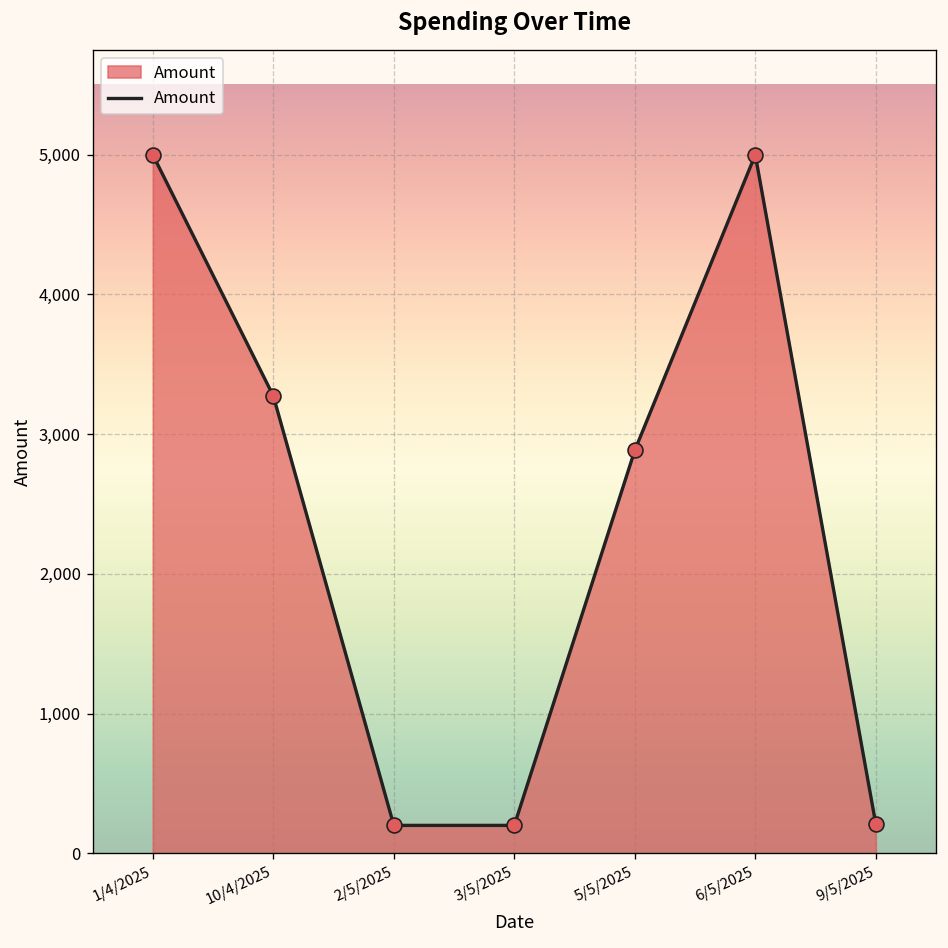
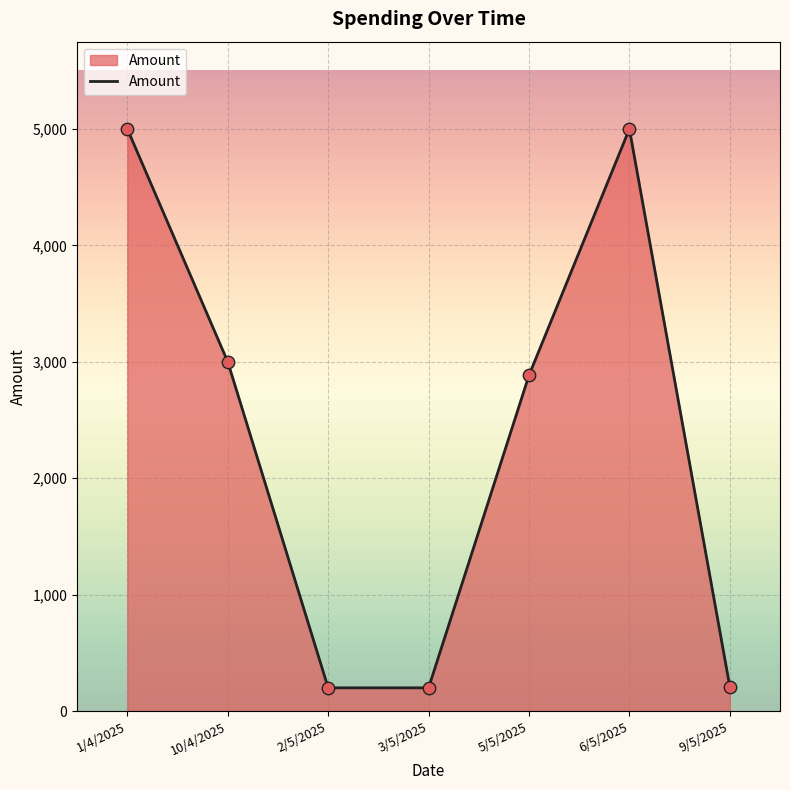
  {
    "1/4/2025": "5,000",
-   "10/4/2025": "3,270",
+   "10/4/2025": "3,000",
    "2/5/2025": "200",
    "3/5/2025": "200",
    "5/5/2025": "2,880",
    "6/5/2025": "5,000",
    "9/5/2025": "210"
  }
